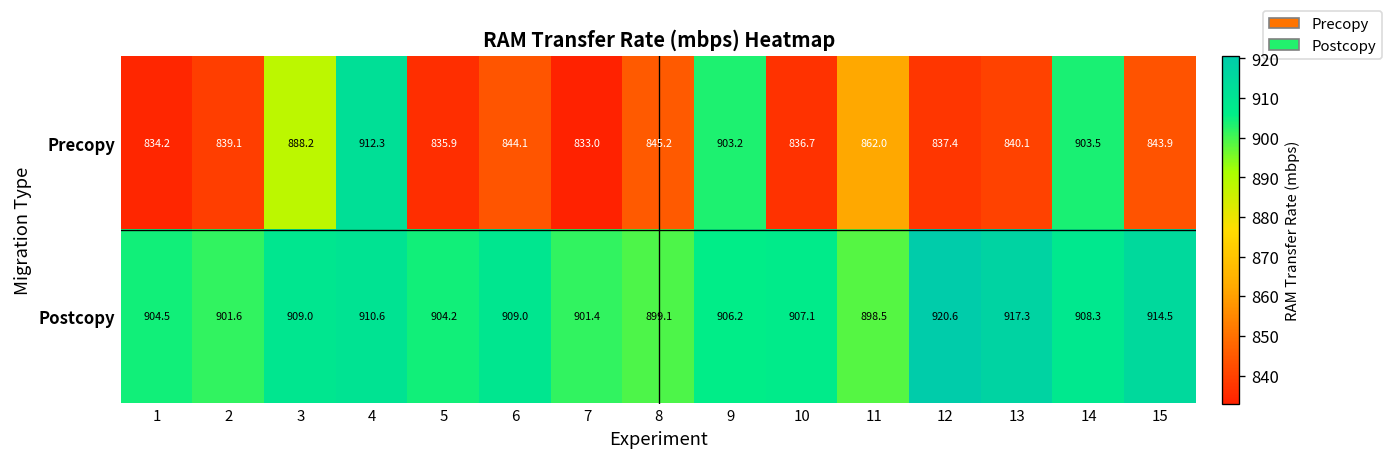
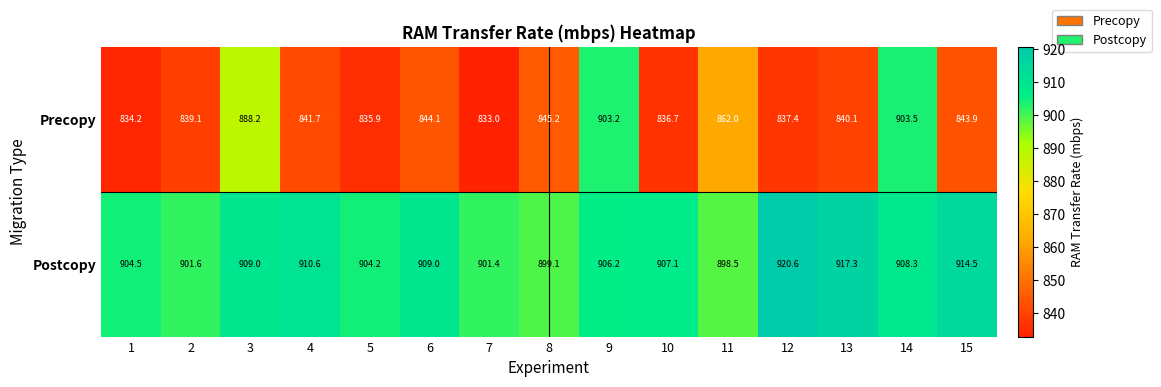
  {
    "Precopy": {
      "1": 834.2,
      "2": 839.1,
      "3": 888.2,
-     "4": 912.3,
+     "4": 841.7,
      "5": 835.9,
      "6": 844.1,
      "7": 833.0,
      "8": 845.2,
      "9": 903.2,
      "10": 836.7,
      "11": 862.0,
      "12": 837.4,
      "13": 840.1,
      "14": 903.5,
      "15": 843.9
    },
    "Postcopy": {
      "1": 904.5,
      "2": 901.6,
      "3": 909.0,
      "4": 910.6,
      "5": 904.2,
      "6": 909.0,
      "7": 901.4,
      "8": 899.1,
      "9": 906.2,
      "10": 907.1,
      "11": 898.5,
      "12": 920.6,
      "13": 917.3,
      "14": 908.3,
      "15": 914.5
    }
  }
